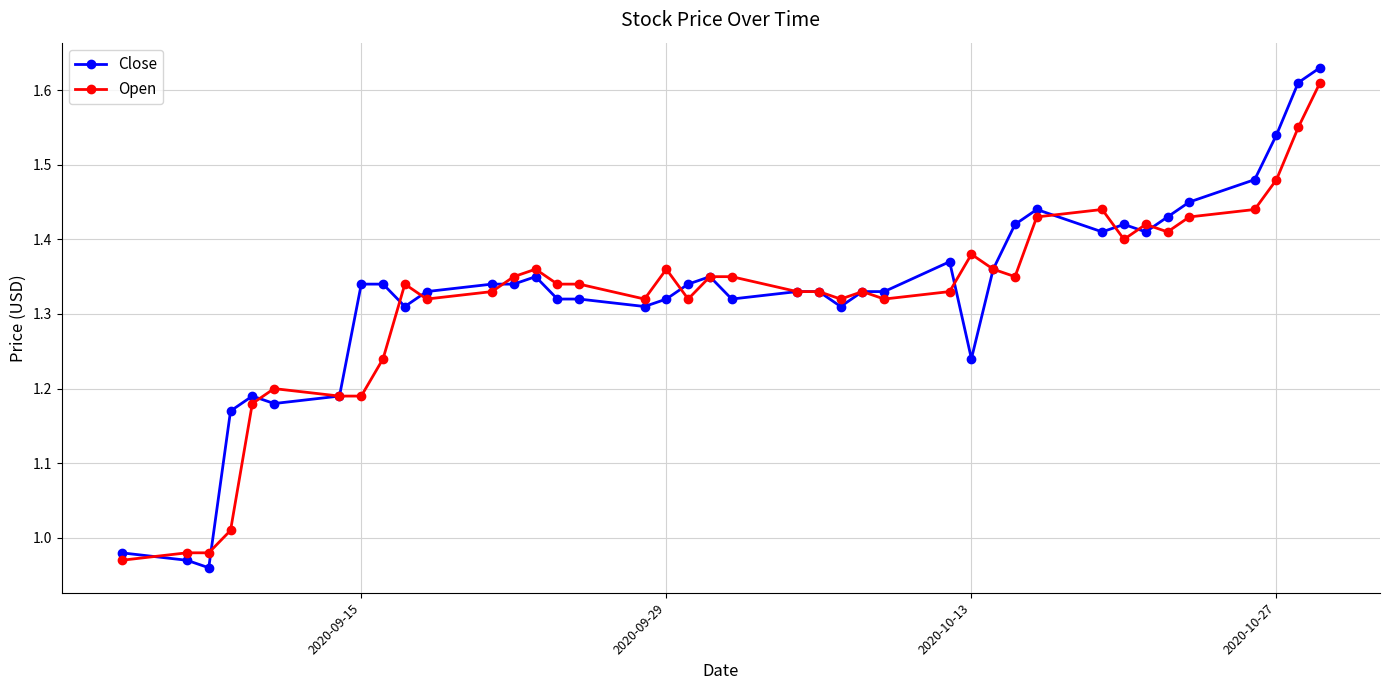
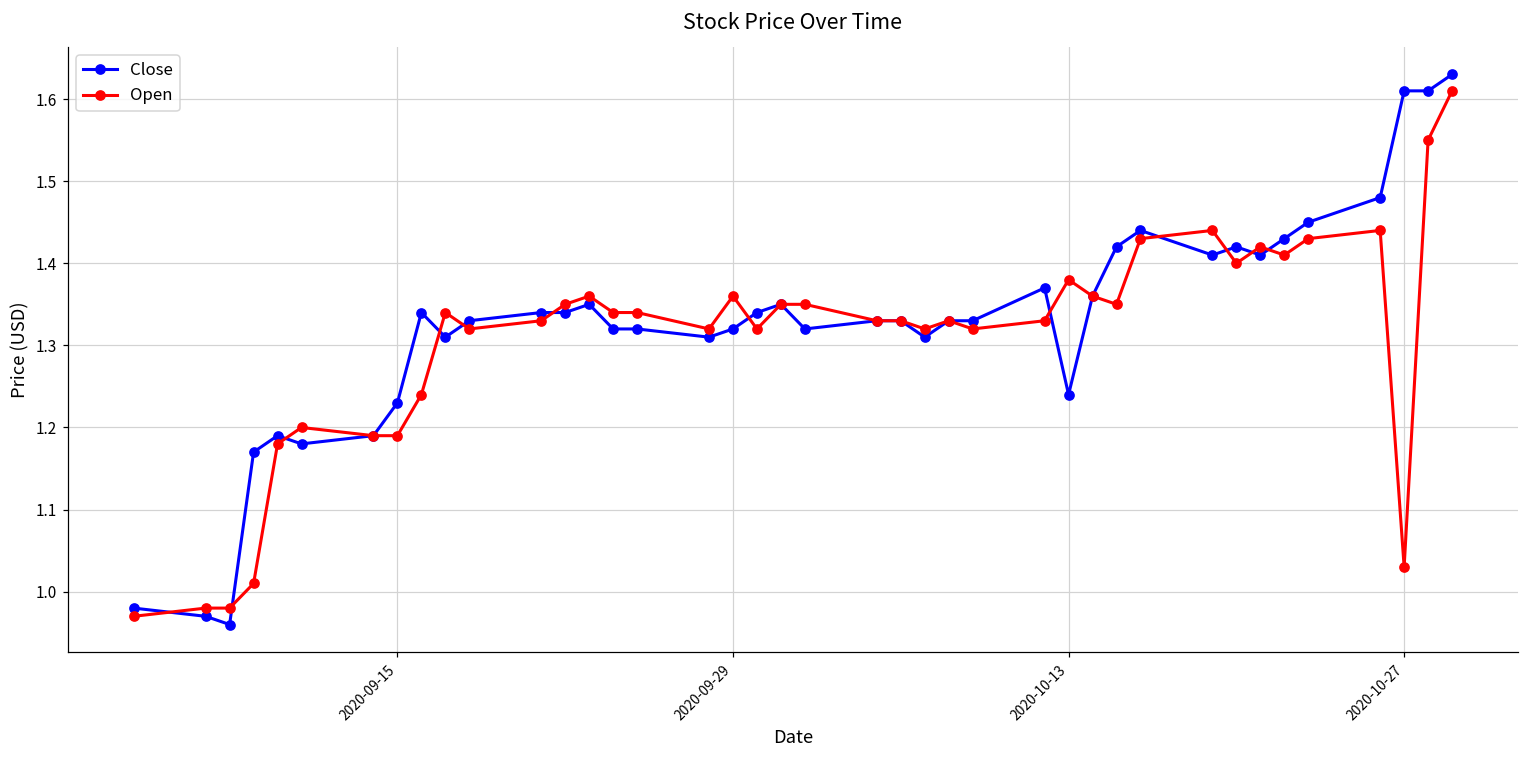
  {
    "Close": {
-     "2020-09-15": 1.34,
+     "2020-09-15": 1.23,
      "2020-09-29": 1.32,
      "2020-10-13": 1.24,
-     "2020-10-27": 1.54
+     "2020-10-27": 1.61
    },
    "Open": {
      "2020-09-15": 1.19,
      "2020-09-29": 1.36,
      "2020-10-13": 1.38,
-     "2020-10-27": 1.48
+     "2020-10-27": 1.03
    }
  }
